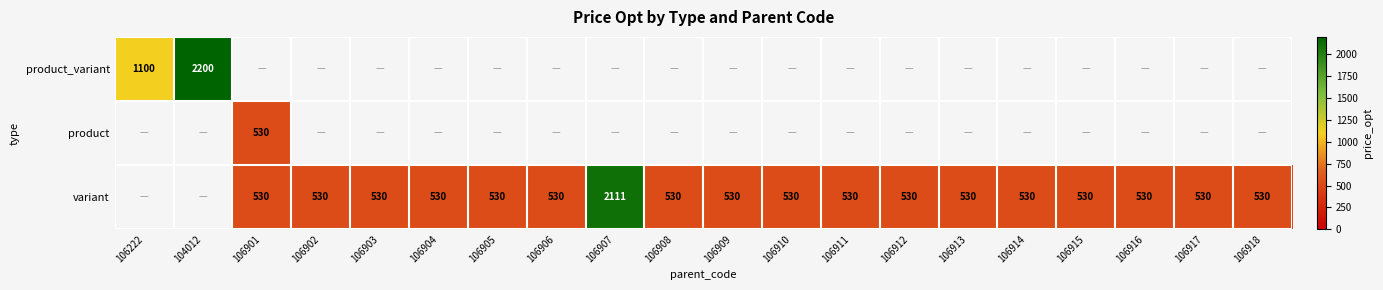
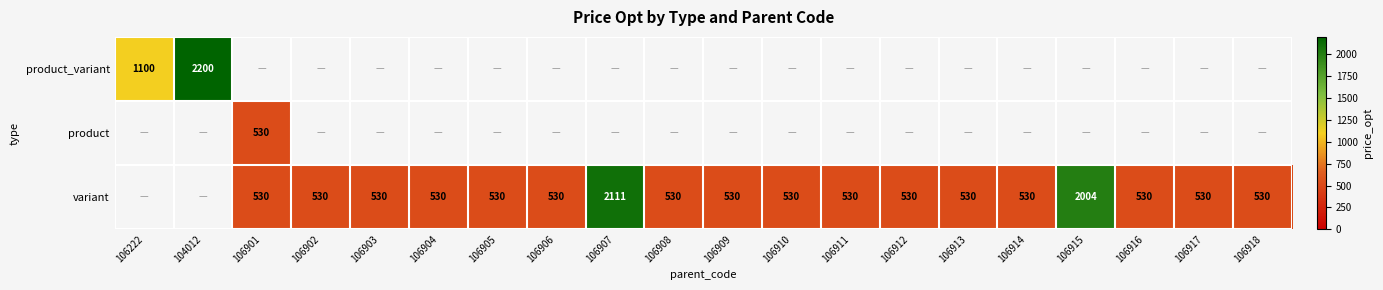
  {
    "product_variant": {
      "106222": 1100,
      "104012": 2200
    },
    "product": {
      "106901": 530
    },
    "variant": {
      "106901": 530,
      "106902": 530,
      "106903": 530,
      "106904": 530,
      "106905": 530,
      "106906": 530,
      "106907": 2111,
      "106908": 530,
      "106909": 530,
      "106910": 530,
      "106911": 530,
      "106912": 530,
      "106913": 530,
      "106914": 530,
-     "106915": 530,
+     "106915": 2004,
      "106916": 530,
      "106917": 530,
      "106918": 530
    }
  }
